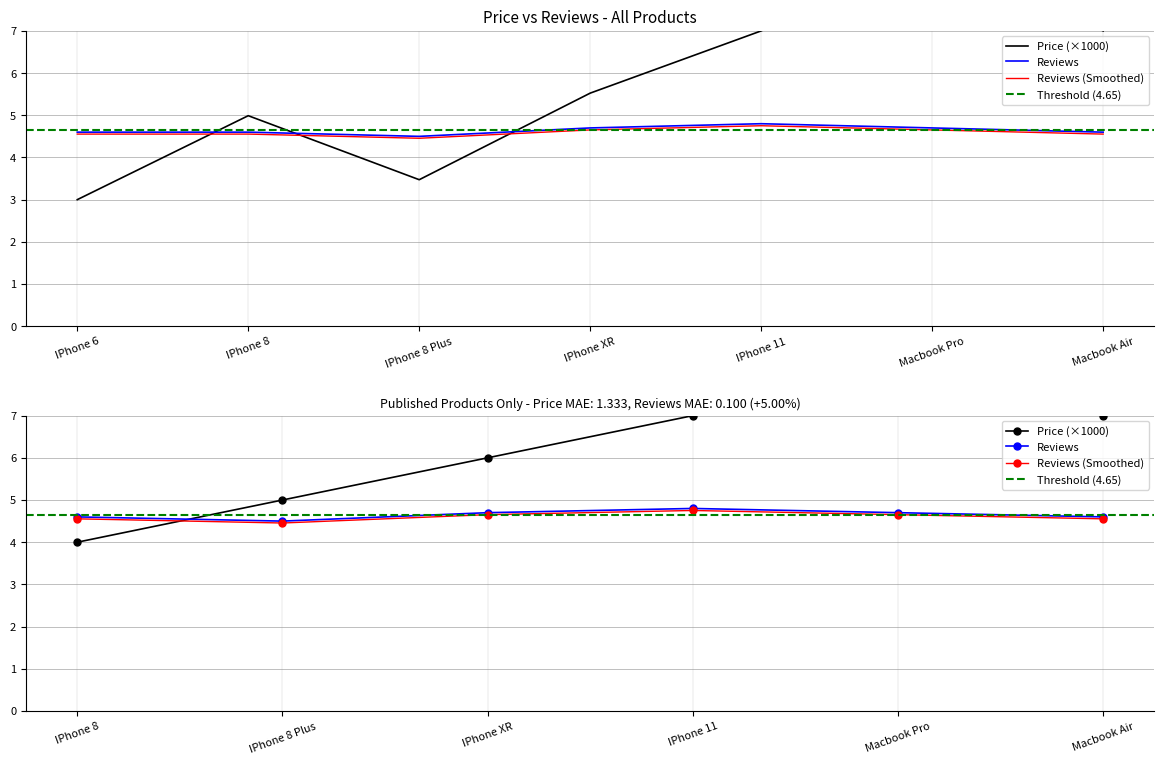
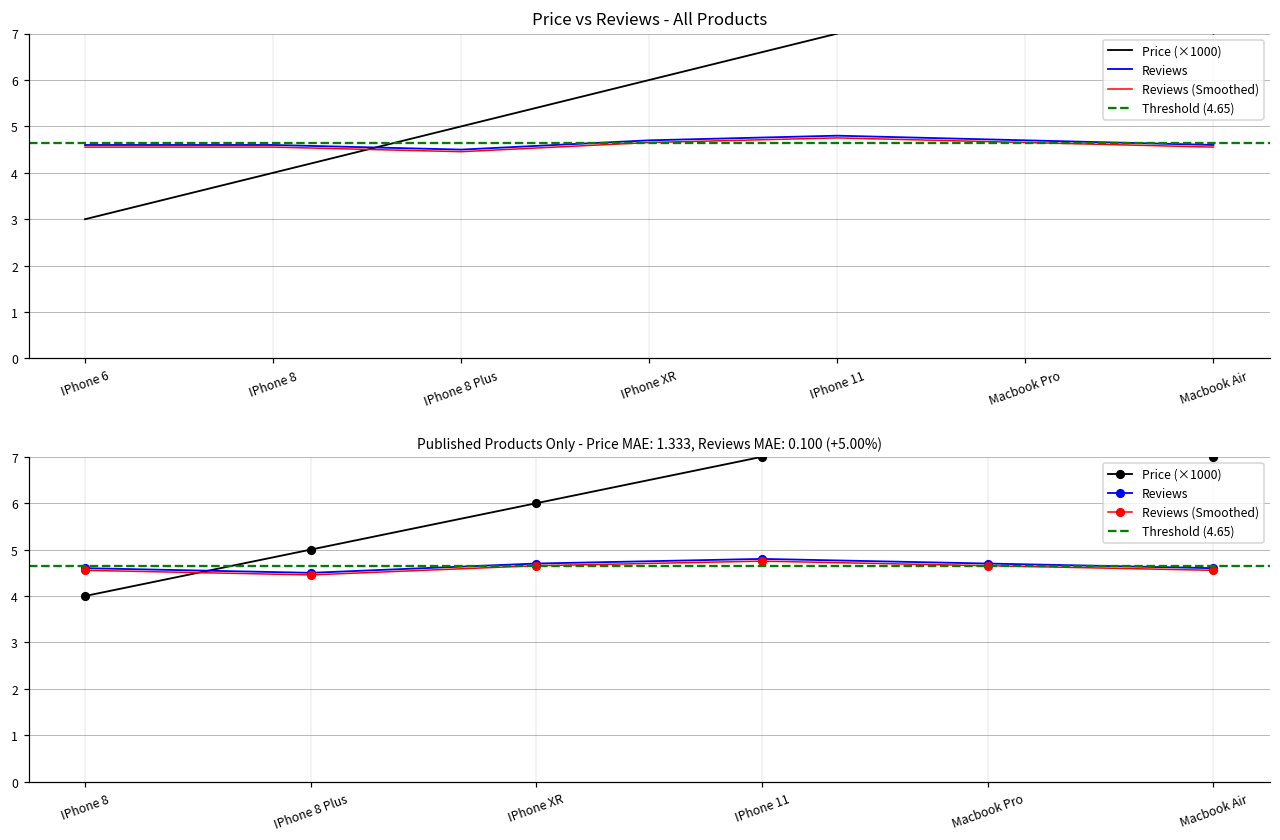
  {
    "Price vs Reviews - All Products": {
      "Price (×1000)": {
        "IPhone 6": 3.0,
-       "IPhone 8": 5.0,
-       "IPhone 8 Plus": 3.5,
-       "IPhone XR": 5.5,
+       "IPhone 8": 4.0,
+       "IPhone 8 Plus": 5.0,
+       "IPhone XR": 6.0,
        "IPhone 11": 7.0,
        "Macbook Air": 7.0
      }
    },
    "Published Products Only - Price MAE: 1.333, Reviews MAE: 0.100 (+5.00%)": {
      "Price (×1000)": {
        "IPhone 8": 4.0,
        "IPhone 8 Plus": 5.0,
        "IPhone XR": 6.0,
        "IPhone 11": 7.0,
        "Macbook Air": 7.0
      }
    }
  }
